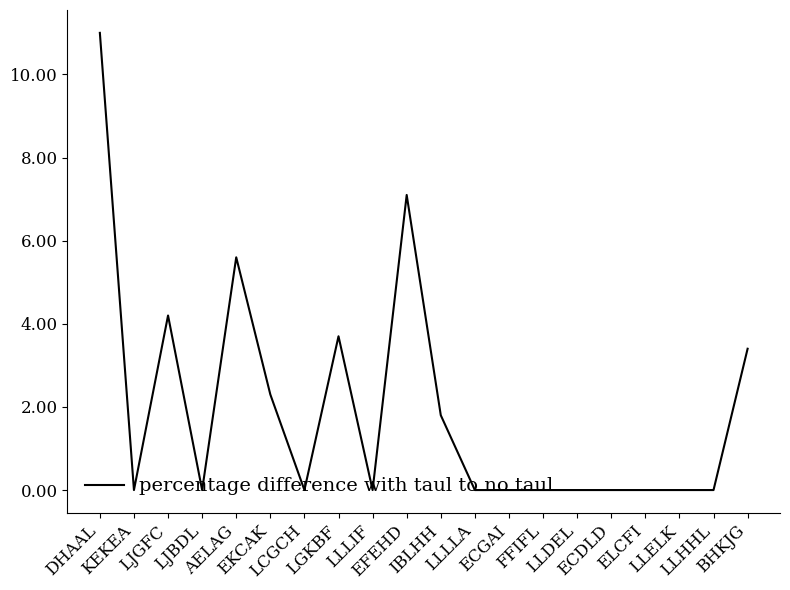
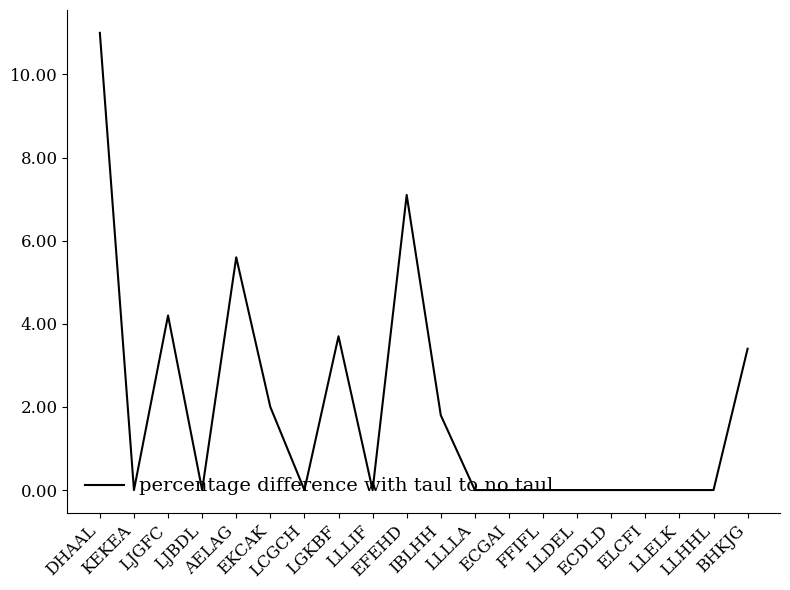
  {
    "DHAAL": 11.0,
    "KEKEA": 0.0,
    "LJGFC": 4.2,
    "LJBDL": 0.0,
    "AELAG": 5.6,
-   "EKCAK": 2.3,
+   "EKCAK": 2.0,
    "LCGCH": 0.0,
    "LGKBF": 3.7,
    "LLLIF": 0.0,
    "EFEHD": 7.1,
    "IBLHH": 1.8,
    "LLLLA": 0.0,
    "ECGAI": 0.0,
    "FFIFL": 0.0,
    "LLDEL": 0.0,
    "ECDLD": 0.0,
    "ELCFI": 0.0,
    "LLELK": 0.0,
    "LLHHL": 0.0,
    "BHKJG": 3.4
  }
